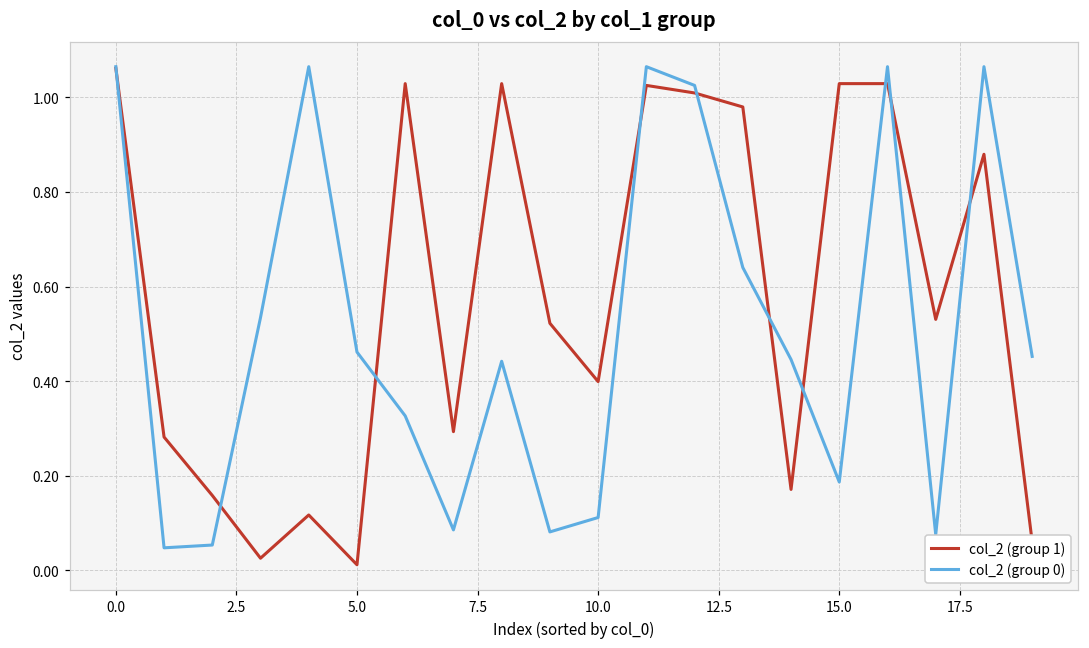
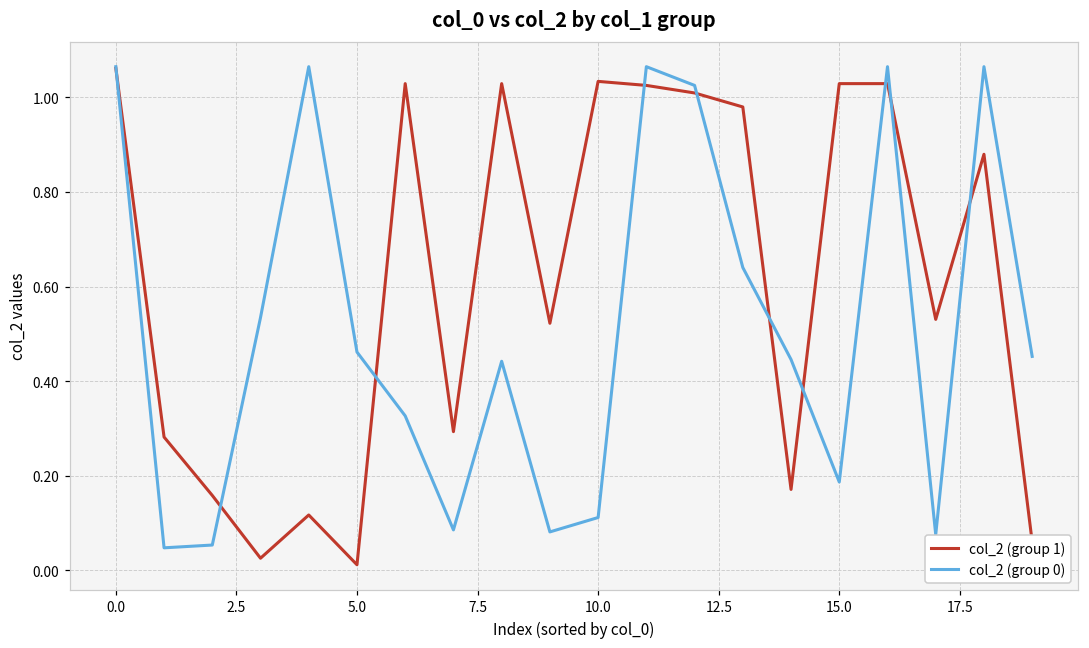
  {
    "col_2 (group 1)": {
      "5.0": 0.01,
-     "10.0": 0.40,
+     "10.0": 1.03,
      "15.0": 1.03
    },
    "col_2 (group 0)": {
      "5.0": 0.46,
      "10.0": 0.11,
      "15.0": 0.19
    }
  }
